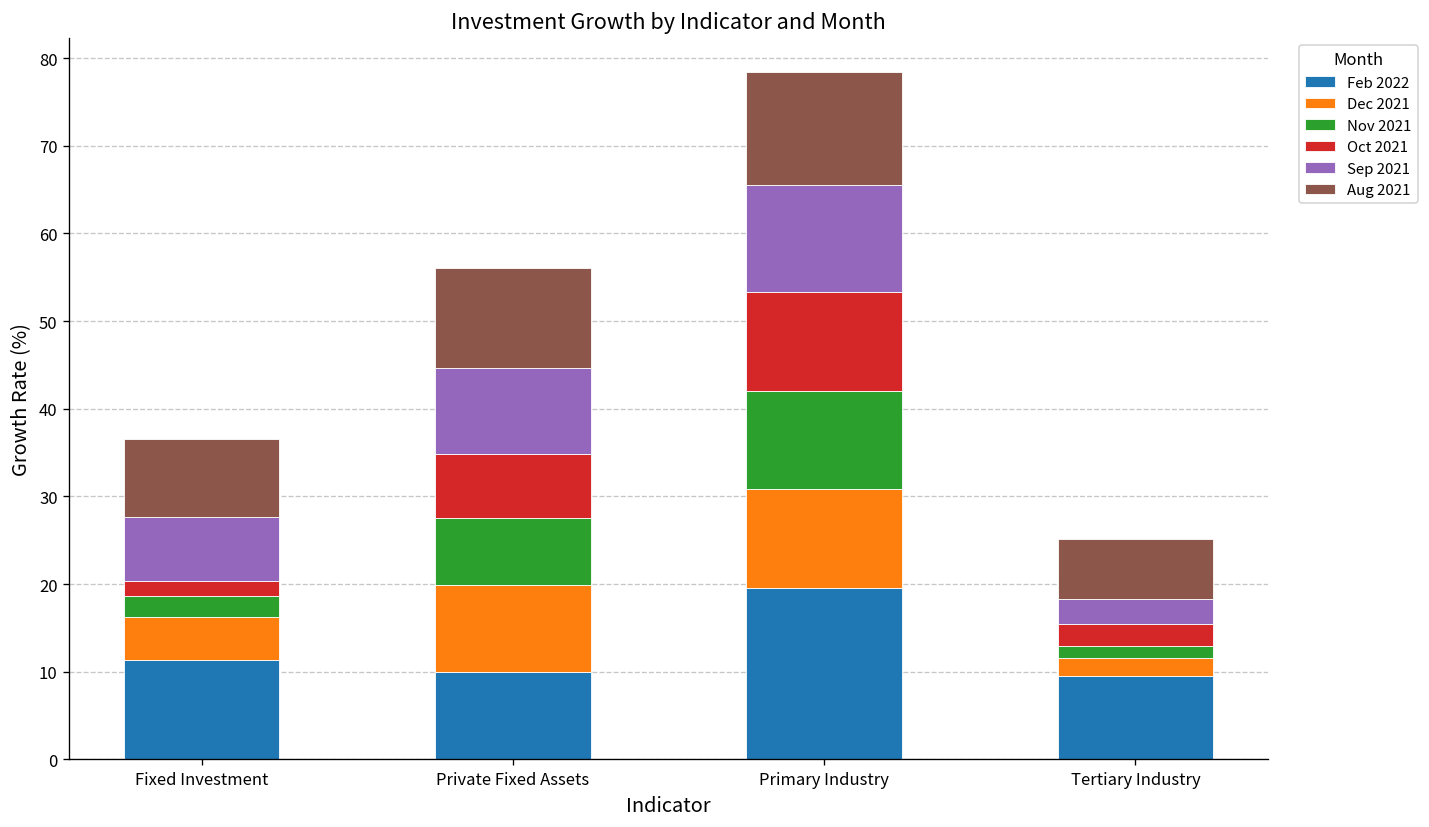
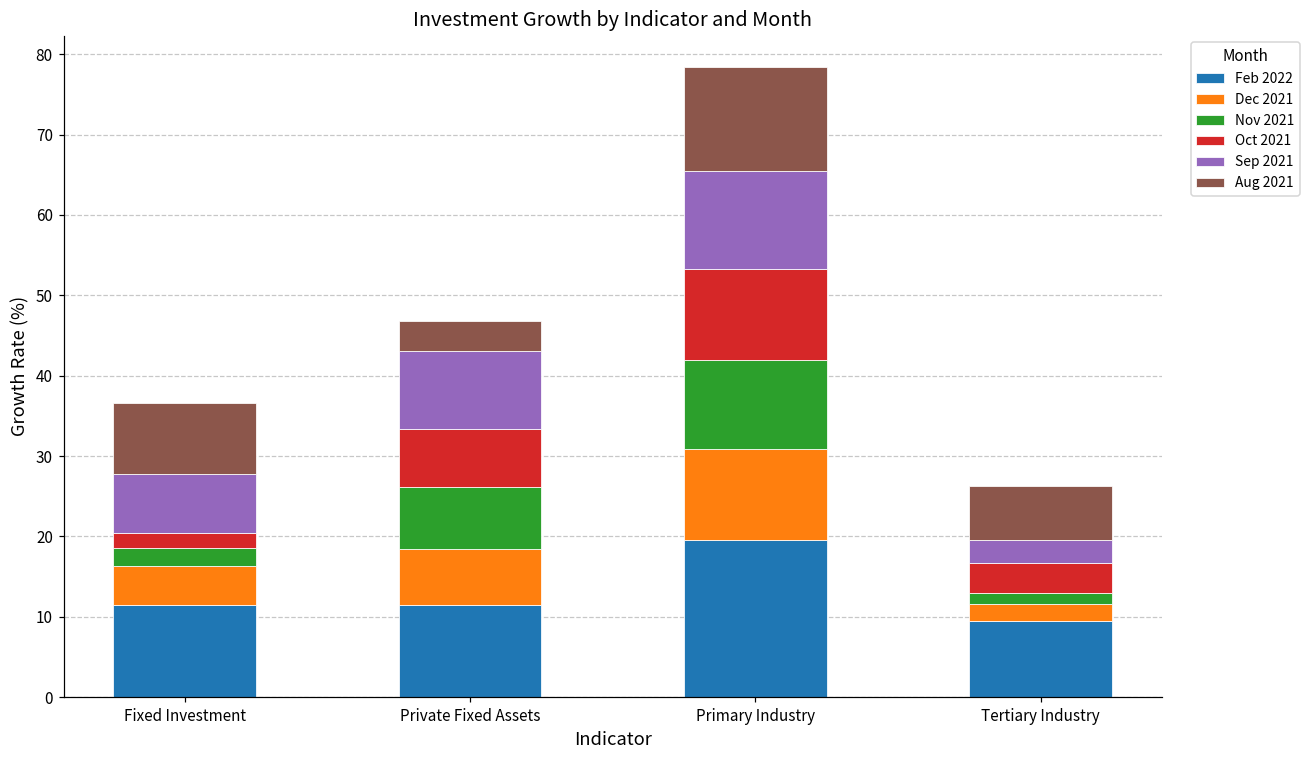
  {
    "Feb 2022": {
      "Fixed Investment": 11,
-     "Private Fixed Assets": 10,
+     "Private Fixed Assets": 11,
      "Primary Industry": 20,
      "Tertiary Industry": 10
    },
    "Dec 2021": {
      "Fixed Investment": 5,
-     "Private Fixed Assets": 10,
+     "Private Fixed Assets": 7,
      "Primary Industry": 11,
      "Tertiary Industry": 2
    },
    "Nov 2021": {
      "Fixed Investment": 2,
      "Private Fixed Assets": 8,
      "Primary Industry": 11,
      "Tertiary Industry": 1
    },
    "Oct 2021": {
      "Fixed Investment": 2,
      "Private Fixed Assets": 7,
      "Primary Industry": 11,
-     "Tertiary Industry": 3
+     "Tertiary Industry": 4
    },
    "Sep 2021": {
      "Fixed Investment": 7,
      "Private Fixed Assets": 10,
      "Primary Industry": 12,
      "Tertiary Industry": 3
    },
    "Aug 2021": {
      "Fixed Investment": 9,
-     "Private Fixed Assets": 12,
+     "Private Fixed Assets": 4,
      "Primary Industry": 13,
      "Tertiary Industry": 7
    }
  }
